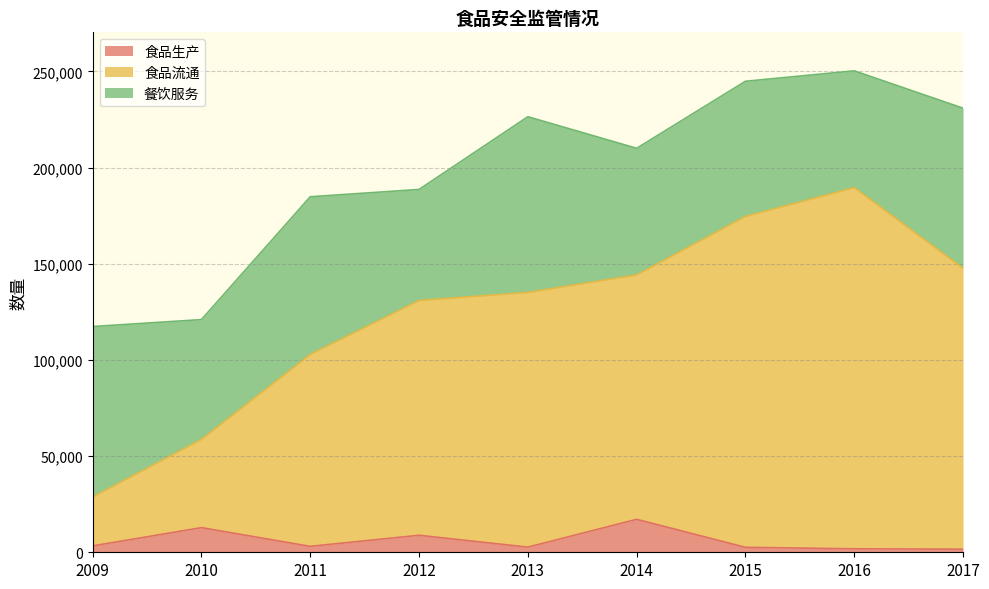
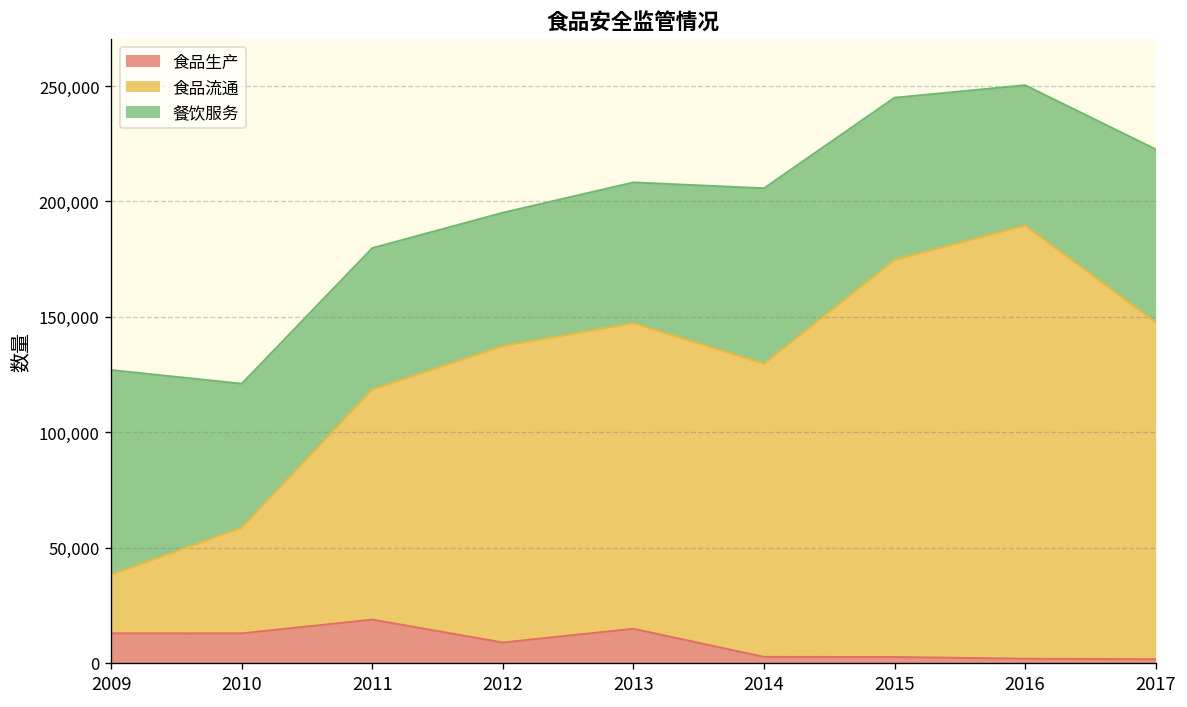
  {
    "食品生产": {
-     "2009": "3,000",
+     "2009": "13,000",
      "2010": "13,000",
-     "2011": "3,000",
+     "2011": "19,000",
      "2012": "9,000",
-     "2013": "3,000",
-     "2014": "17,000",
+     "2013": "15,000",
+     "2014": "3,000",
      "2015": "3,000",
      "2016": "2,000",
      "2017": "2,000"
    },
    "食品流通": {
      "2009": "25,000",
      "2010": "46,000",
      "2011": "100,000",
-     "2012": "122,000",
+     "2012": "128,000",
      "2013": "132,000",
      "2014": "127,000",
      "2015": "172,000",
      "2016": "188,000",
      "2017": "146,000"
    },
    "餐饮服务": {
      "2009": "89,000",
      "2010": "62,000",
-     "2011": "82,000",
+     "2011": "61,000",
      "2012": "58,000",
-     "2013": "91,000",
-     "2014": "66,000",
+     "2013": "61,000",
+     "2014": "76,000",
      "2015": "70,000",
      "2016": "61,000",
-     "2017": "83,000"
+     "2017": "75,000"
    }
  }
